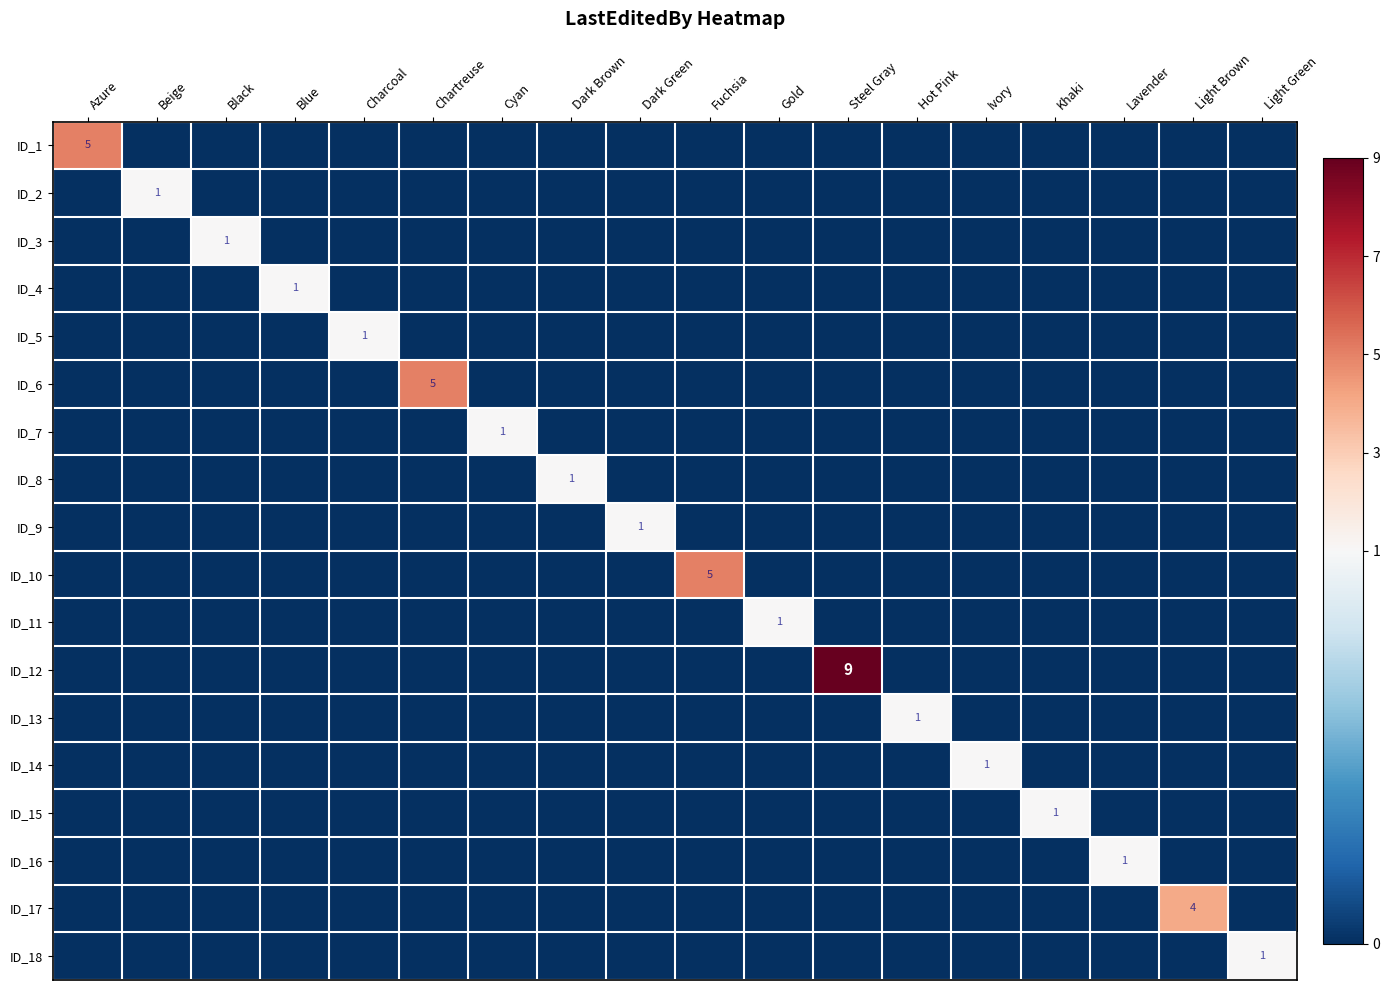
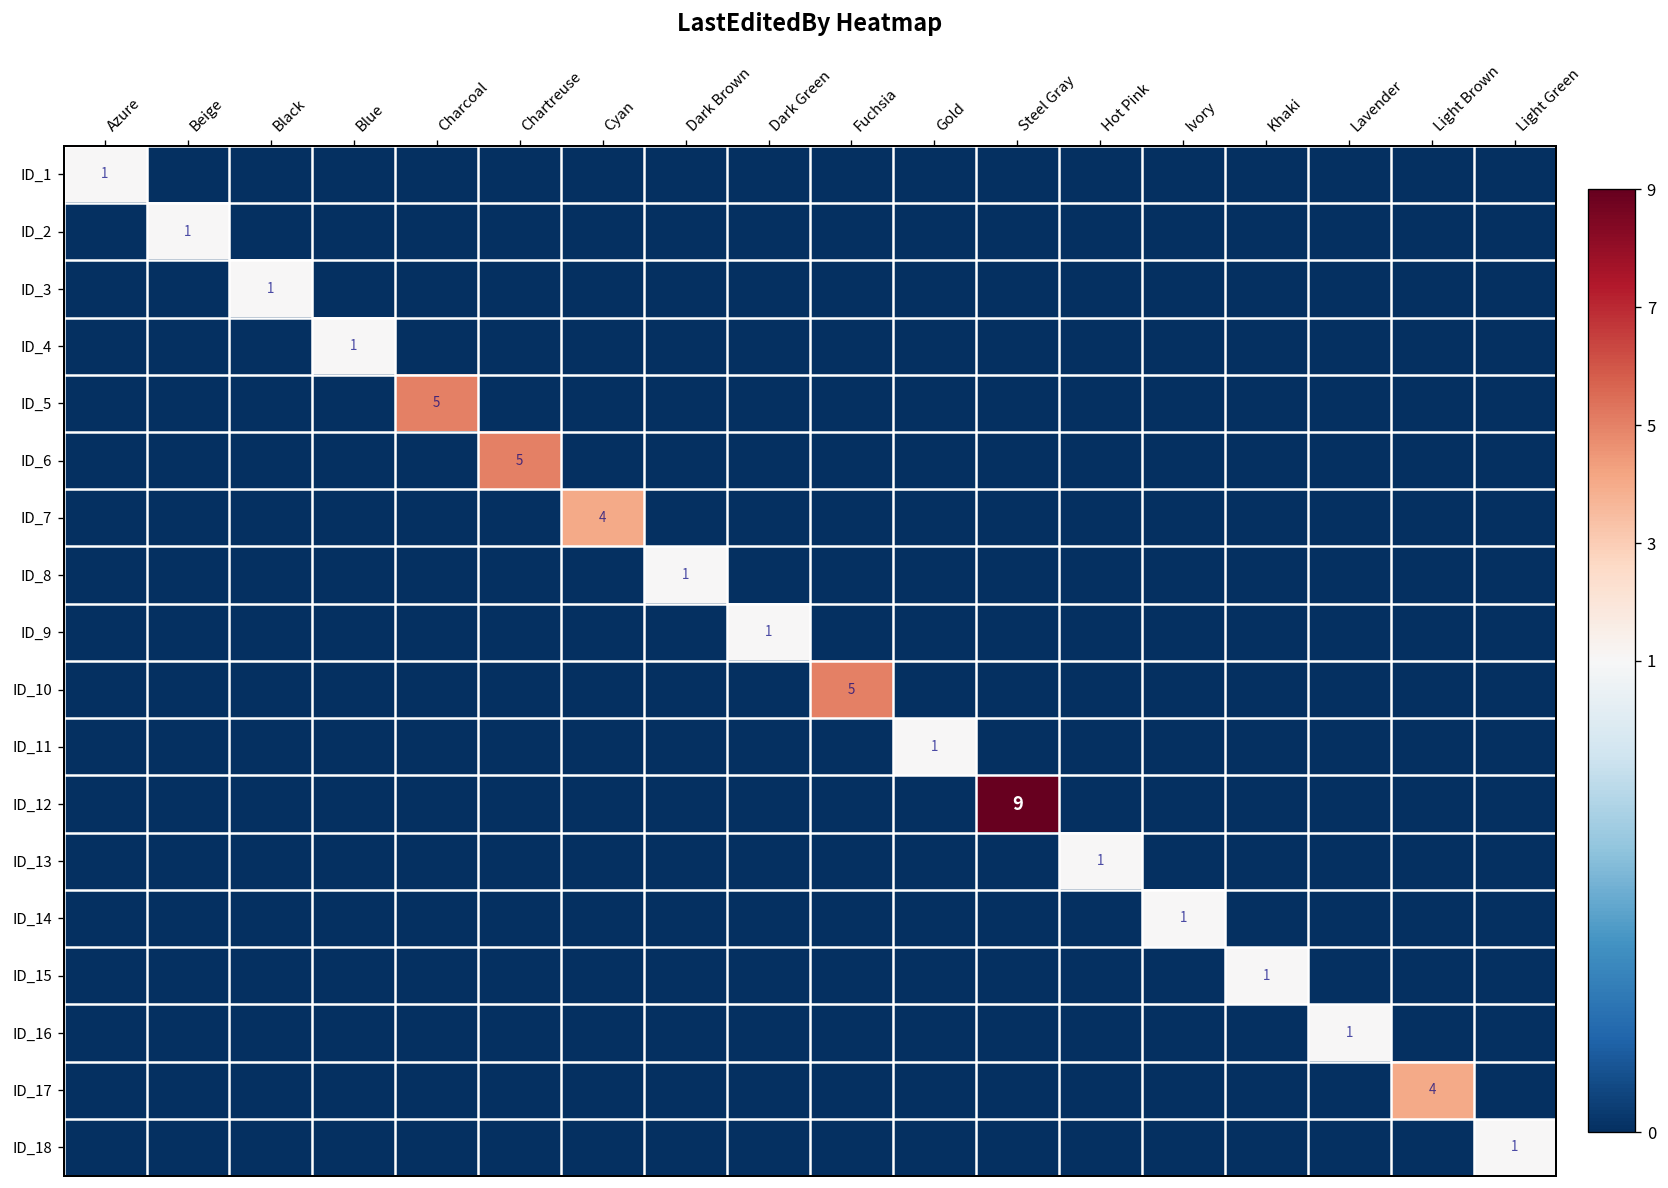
  {
    "ID_1": {
-     "Azure": 5
+     "Azure": 1
    },
    "ID_2": {
      "Beige": 1
    },
    "ID_3": {
      "Black": 1
    },
    "ID_4": {
      "Blue": 1
    },
    "ID_5": {
-     "Charcoal": 1
+     "Charcoal": 5
    },
    "ID_6": {
      "Chartreuse": 5
    },
    "ID_7": {
-     "Cyan": 1
+     "Cyan": 4
    },
    "ID_8": {
      "Dark Brown": 1
    },
    "ID_9": {
      "Dark Green": 1
    },
    "ID_10": {
      "Fuchsia": 5
    },
    "ID_11": {
      "Gold": 1
    },
    "ID_12": {
      "Steel Gray": 9
    },
    "ID_13": {
      "Hot Pink": 1
    },
    "ID_14": {
      "Ivory": 1
    },
    "ID_15": {
      "Khaki": 1
    },
    "ID_16": {
      "Lavender": 1
    },
    "ID_17": {
      "Light Brown": 4
    },
    "ID_18": {
      "Light Green": 1
    }
  }
